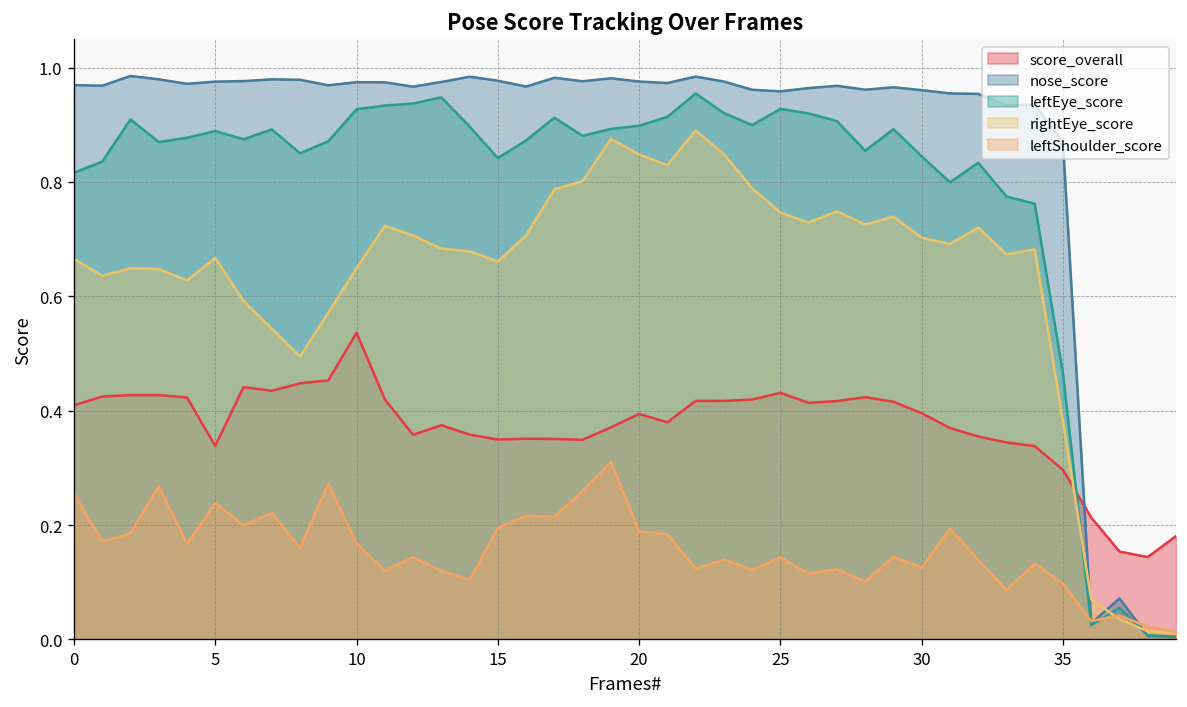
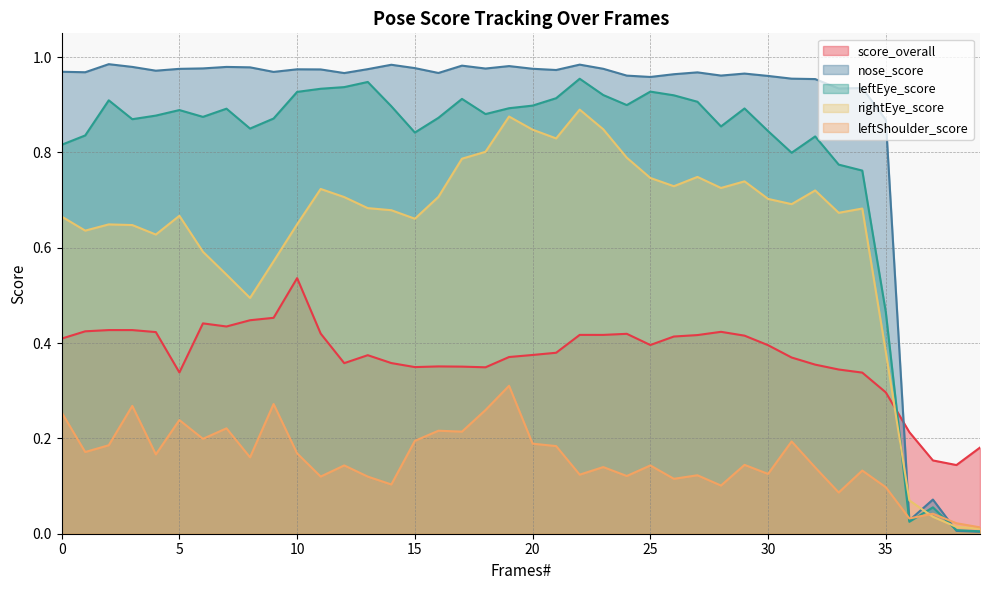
  {
    "score_overall": {
      "0": 0.41,
      "5": 0.34,
      "10": 0.54,
      "15": 0.35,
-     "20": 0.39,
-     "25": 0.43,
+     "20": 0.38,
+     "25": 0.40,
      "30": 0.40,
      "35": 0.30
    }
  }
